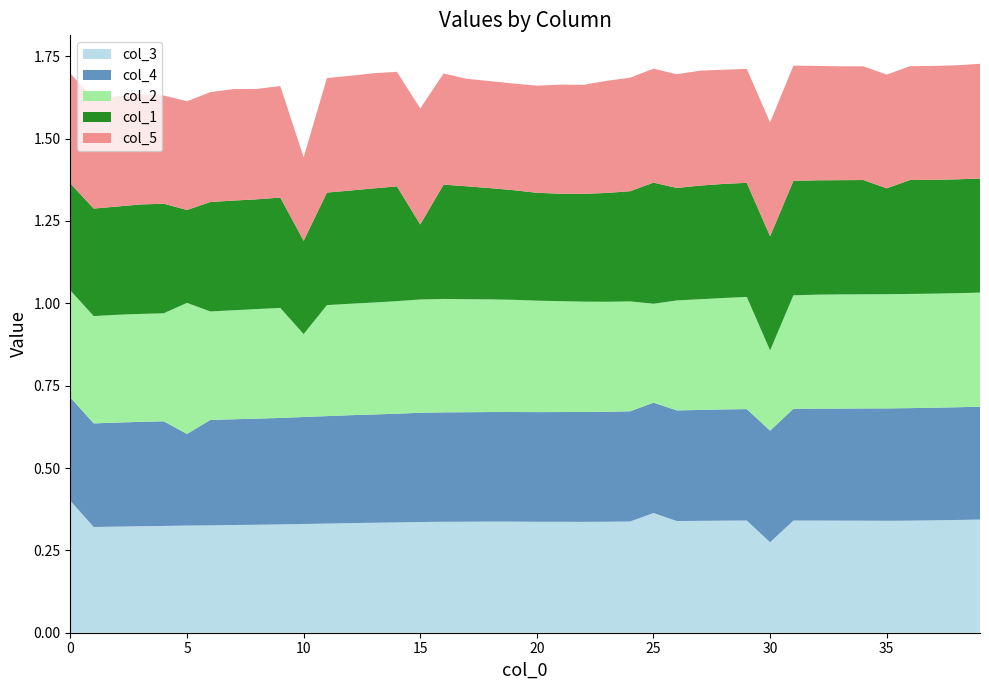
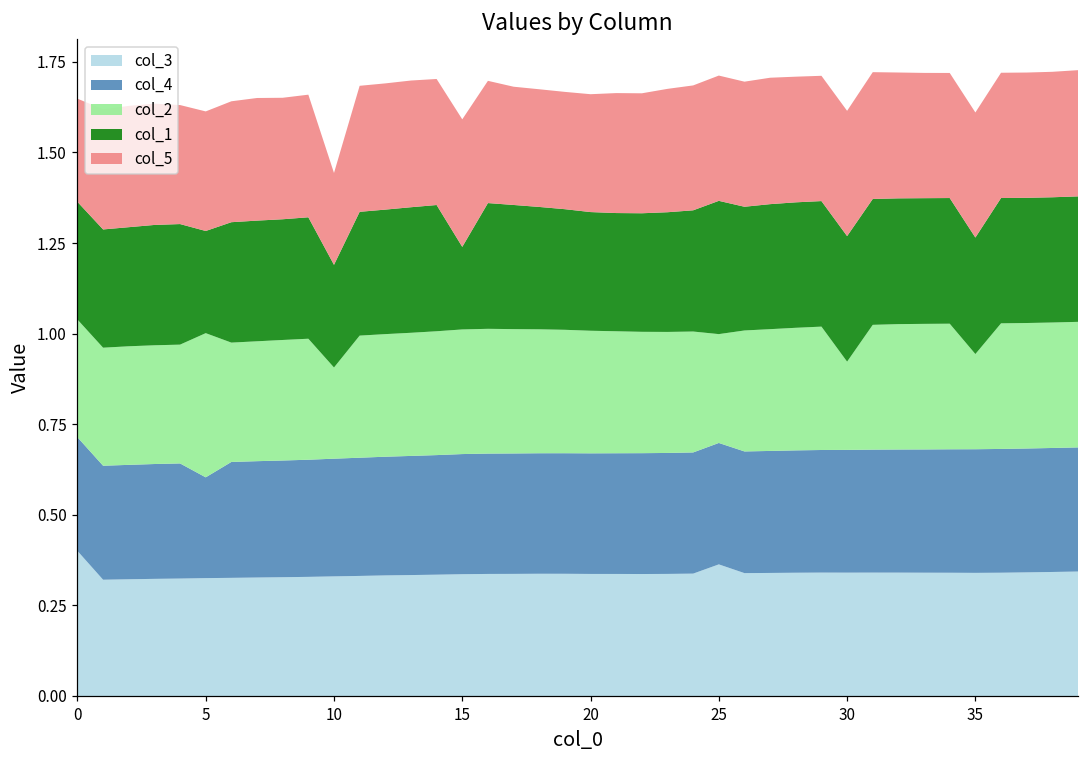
  {
    "col_3": {
      "0": 0.40,
      "5": 0.33,
      "10": 0.33,
      "15": 0.34,
      "20": 0.34,
      "25": 0.36,
-     "30": 0.27,
+     "30": 0.34,
      "35": 0.34
    },
    "col_4": {
      "0": 0.31,
      "5": 0.28,
      "10": 0.32,
      "15": 0.33,
      "20": 0.33,
      "25": 0.34,
      "30": 0.34,
      "35": 0.34
    },
    "col_2": {
      "0": 0.32,
      "5": 0.40,
      "10": 0.25,
      "15": 0.34,
      "20": 0.34,
      "25": 0.30,
      "30": 0.24,
-     "35": 0.35
+     "35": 0.26
    },
    "col_1": {
      "0": 0.32,
      "5": 0.28,
      "10": 0.28,
      "15": 0.23,
      "20": 0.33,
      "25": 0.37,
      "30": 0.35,
      "35": 0.32
    },
    "col_5": {
-     "0": 0.33,
+     "0": 0.28,
      "5": 0.33,
      "10": 0.25,
      "15": 0.35,
      "20": 0.33,
      "25": 0.35,
      "30": 0.35,
      "35": 0.35
    }
  }
